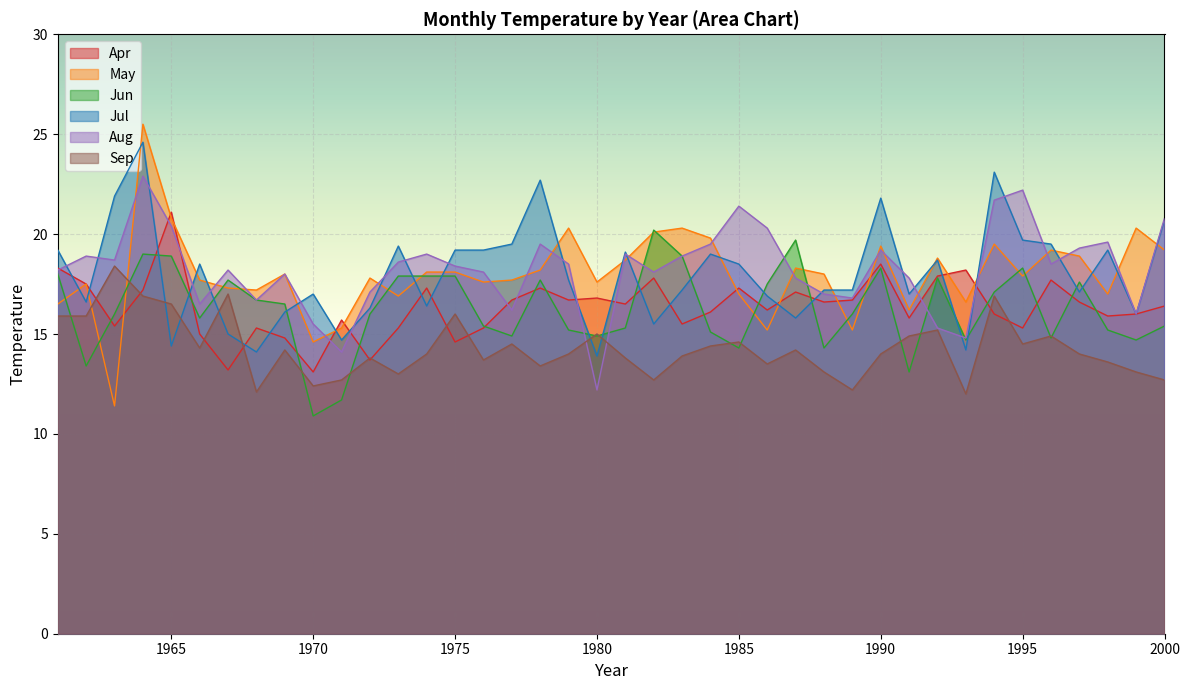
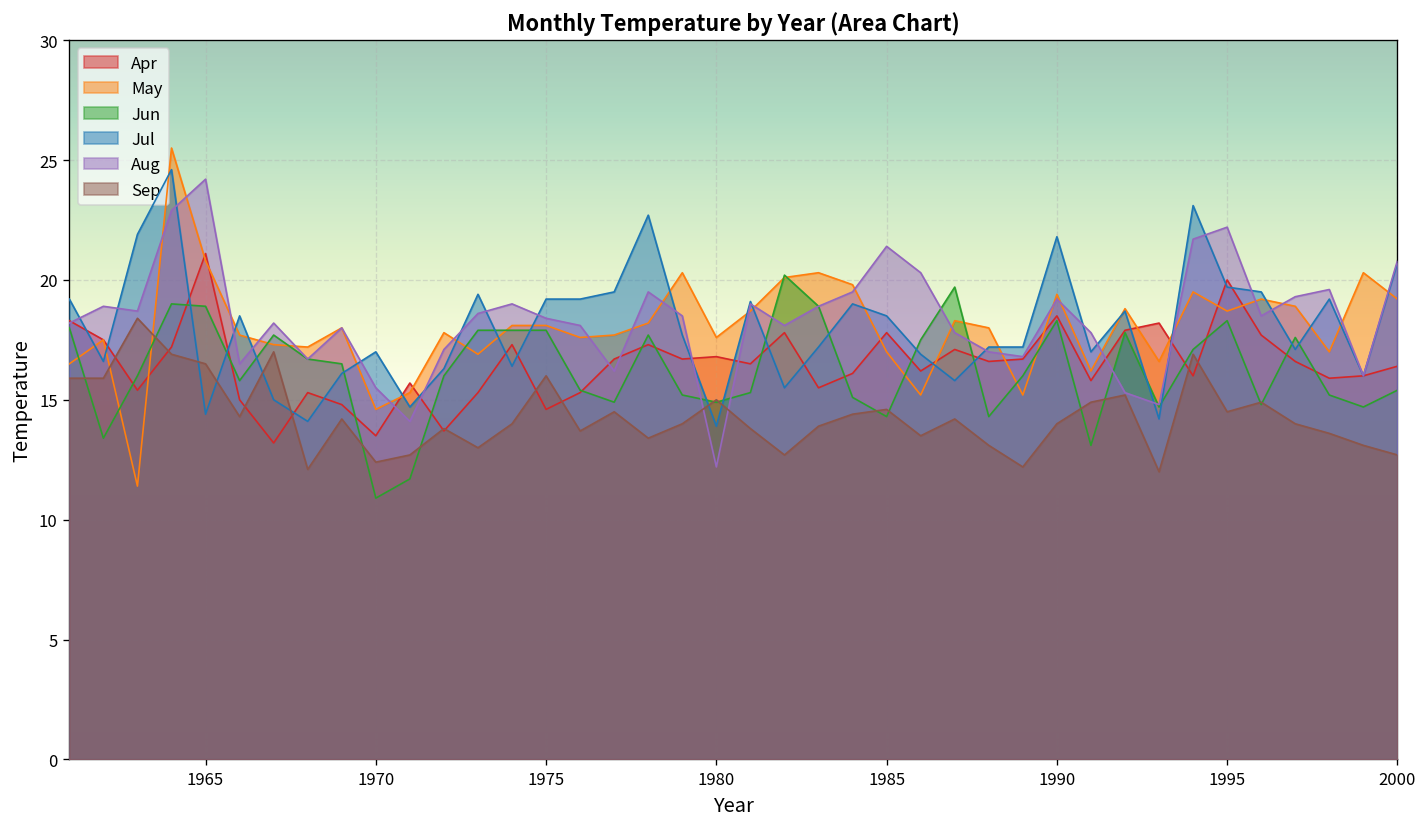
  {
    "Apr": {
      "1965": 21.1,
-     "1970": 13.1,
+     "1970": 13.5,
      "1975": 14.6,
      "1980": 16.8,
-     "1985": 17.3,
+     "1985": 17.8,
      "1990": 18.5,
-     "1995": 15.3,
+     "1995": 20.0,
      "2000": 16.4
    },
    "May": {
      "1965": 20.8,
      "1970": 14.6,
      "1975": 18.1,
      "1980": 17.6,
      "1985": 17.0,
      "1990": 19.4,
-     "1995": 17.9,
+     "1995": 18.7,
      "2000": 19.2
    },
    "Jun": {
      "1965": 18.9,
      "1970": 10.9,
      "1975": 17.9,
      "1985": 14.3,
      "1990": 18.3,
      "1995": 18.3,
      "2000": 15.4
    },
    "Jul": {
      "1965": 14.4,
      "1970": 17.0,
      "1975": 19.2,
      "1980": 13.9,
      "1985": 18.5,
      "1990": 21.8,
      "1995": 19.7
    },
    "Aug": {
-     "1965": 20.4,
+     "1965": 24.2,
      "1970": 15.5,
      "1975": 18.4,
      "1980": 12.2,
      "1985": 21.4,
      "1990": 19.2,
      "1995": 22.2
    },
    "Sep": {
      "1965": 16.5,
      "1970": 12.4,
      "1975": 16.0,
      "1985": 14.6,
      "1990": 14.0,
      "1995": 14.5,
      "2000": 12.7
    }
  }
